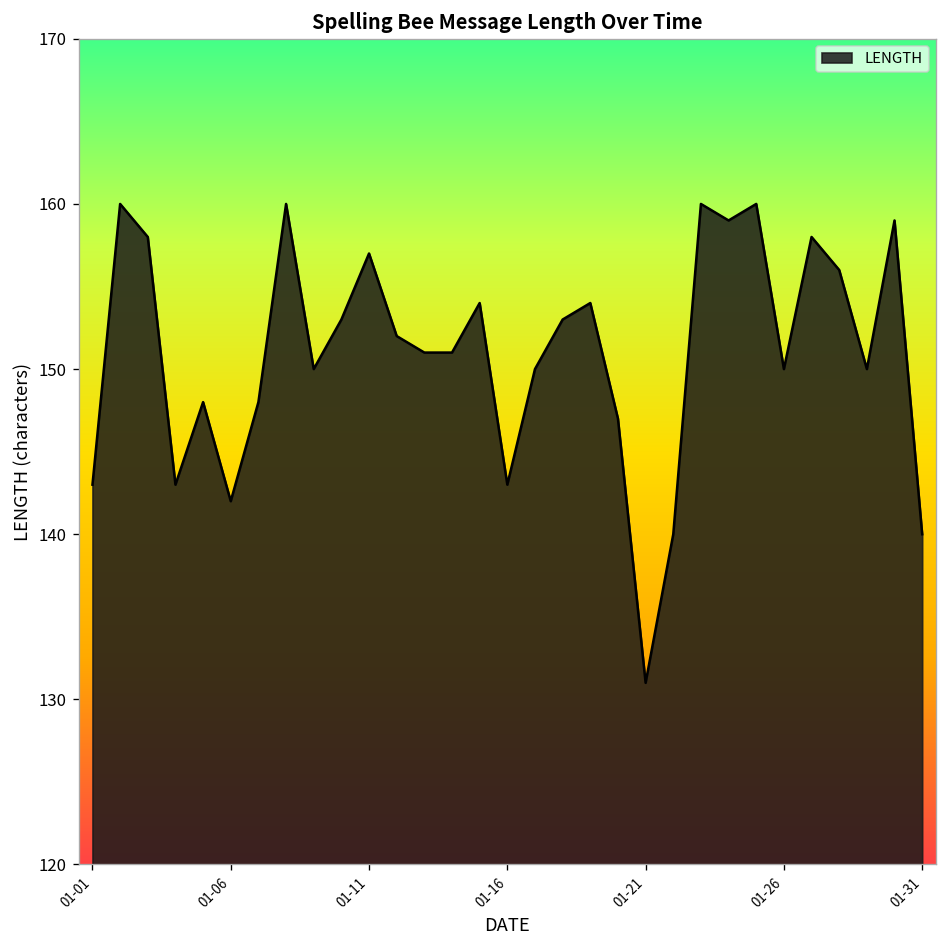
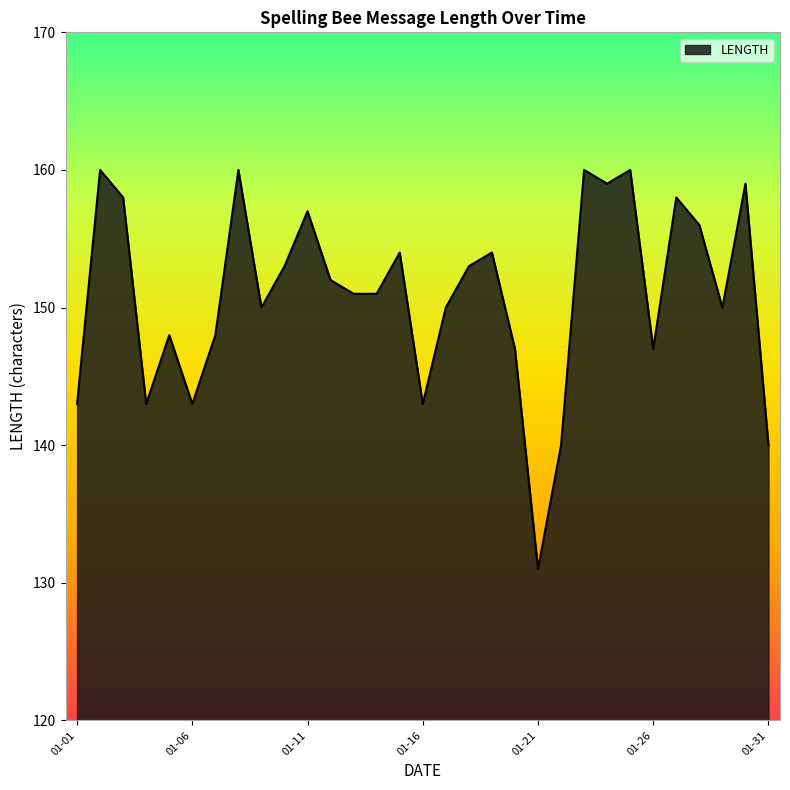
  {
    "01-01": 143,
-   "01-06": 142,
+   "01-06": 143,
    "01-11": 157,
    "01-16": 143,
    "01-21": 131,
-   "01-26": 150,
+   "01-26": 147,
    "01-31": 140
  }
